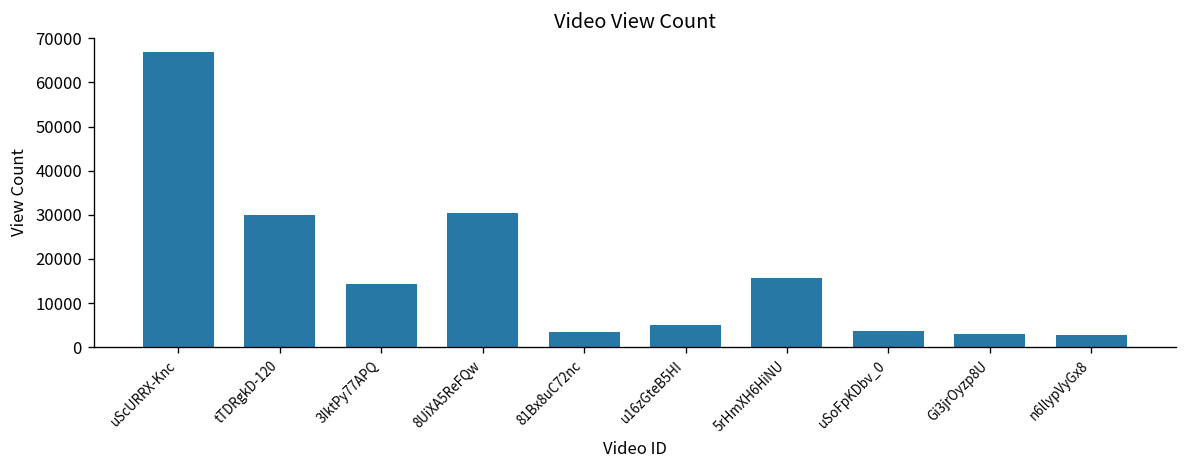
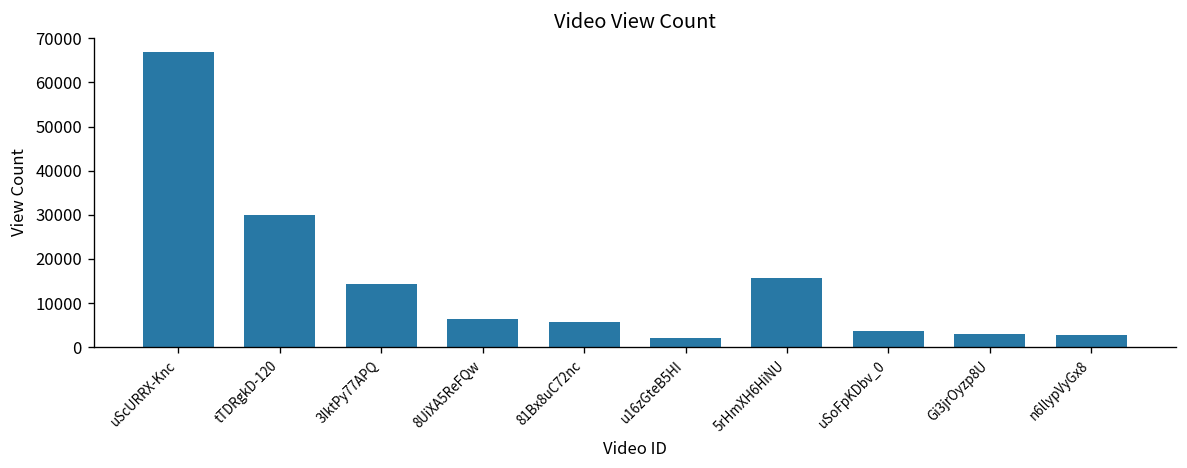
  {
    "uScURRX-Knc": 67000,
    "tTDRgkD-120": 30000,
    "3IktPy77APQ": 14000,
-   "8UiXA5ReFQw": 30000,
-   "81Bx8uC72nc": 3000,
-   "u16zGteB5HI": 5000,
+   "8UiXA5ReFQw": 6000,
+   "81Bx8uC72nc": 6000,
+   "u16zGteB5HI": 2000,
    "5rHmXH6HiNU": 16000,
    "uSoFpKDbv_0": 4000,
    "Gi3jrOyzp8U": 3000,
    "n6llypVyGx8": 3000
  }
